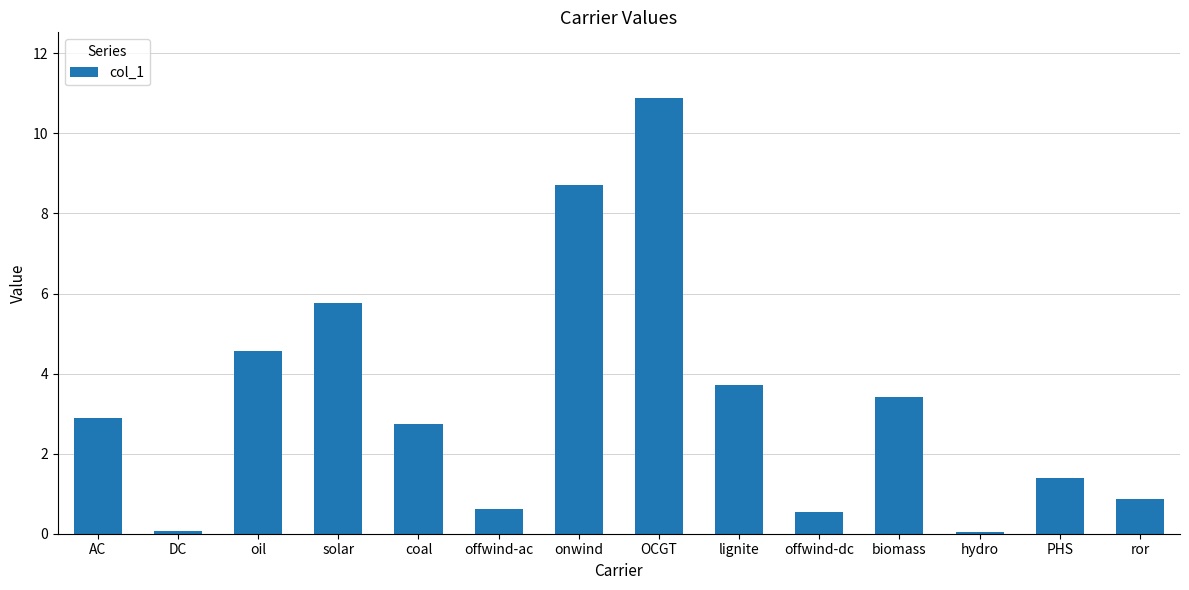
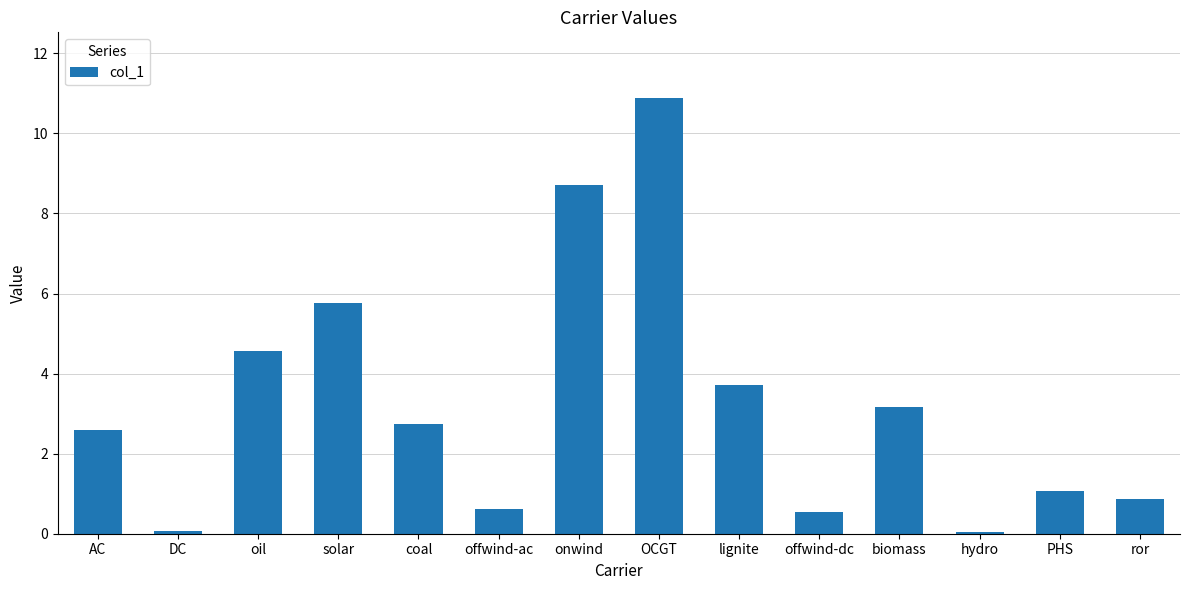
  {
-   "AC": 2.9,
+   "AC": 2.6,
    "DC": 0.1,
    "oil": 4.6,
    "solar": 5.8,
    "coal": 2.8,
    "offwind-ac": 0.6,
    "onwind": 8.7,
    "OCGT": 10.9,
    "lignite": 3.7,
    "offwind-dc": 0.5,
-   "biomass": 3.4,
-   "PHS": 1.4,
+   "biomass": 3.2,
+   "PHS": 1.1,
    "ror": 0.9
  }
